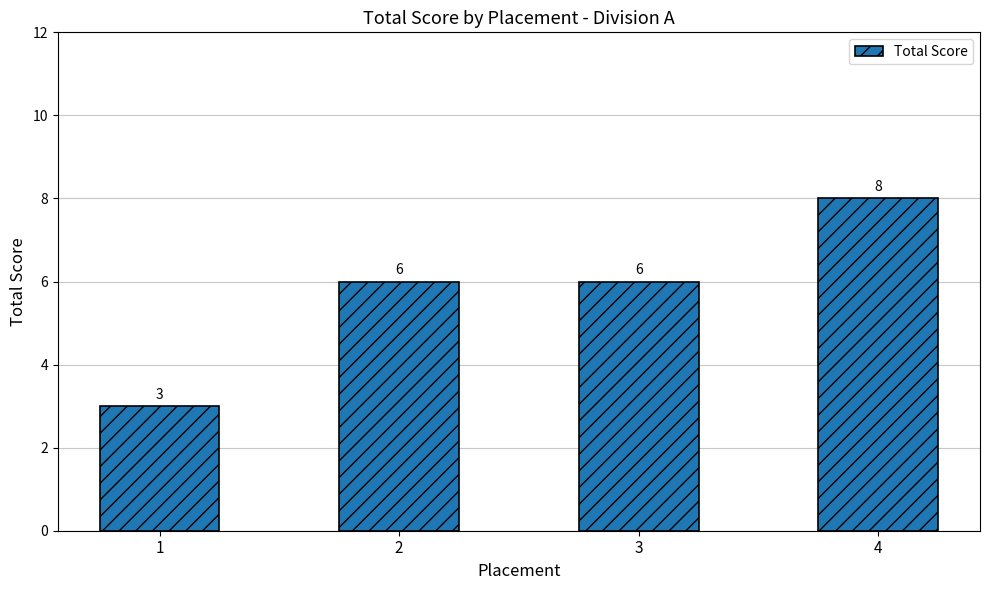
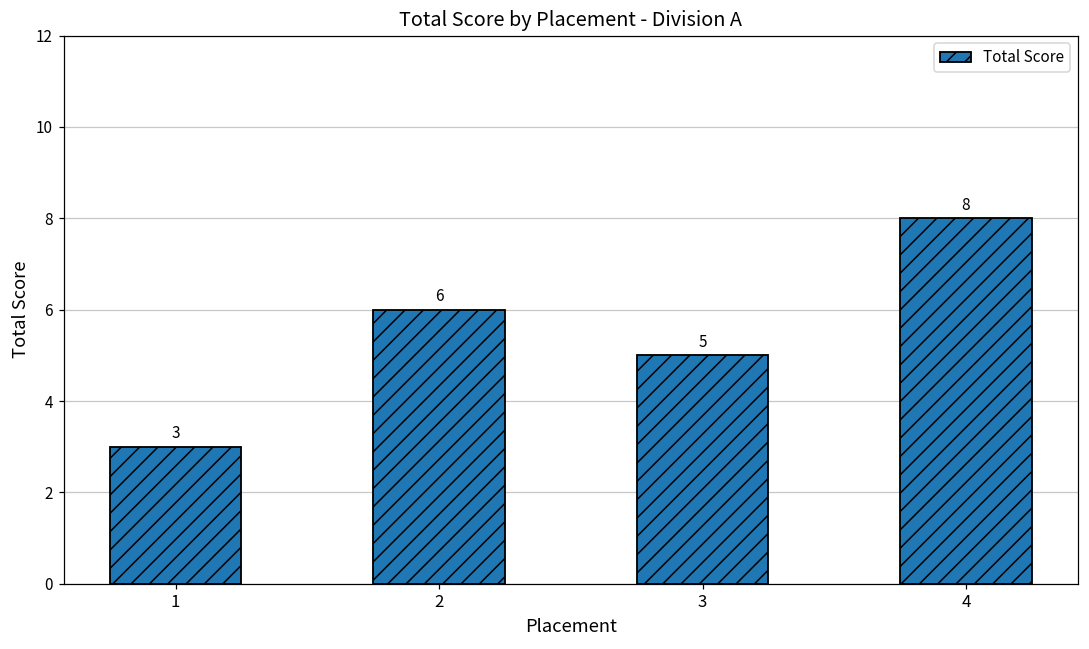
  {
    "1": 3,
    "2": 6,
-   "3": 6,
+   "3": 5,
    "4": 8
  }
